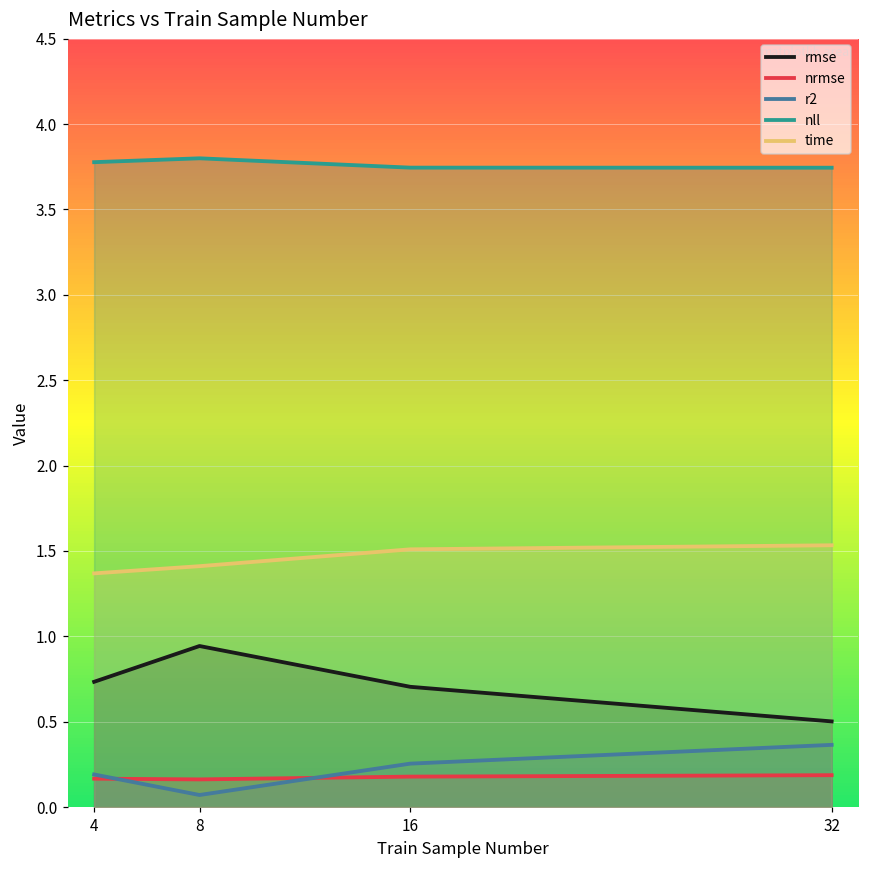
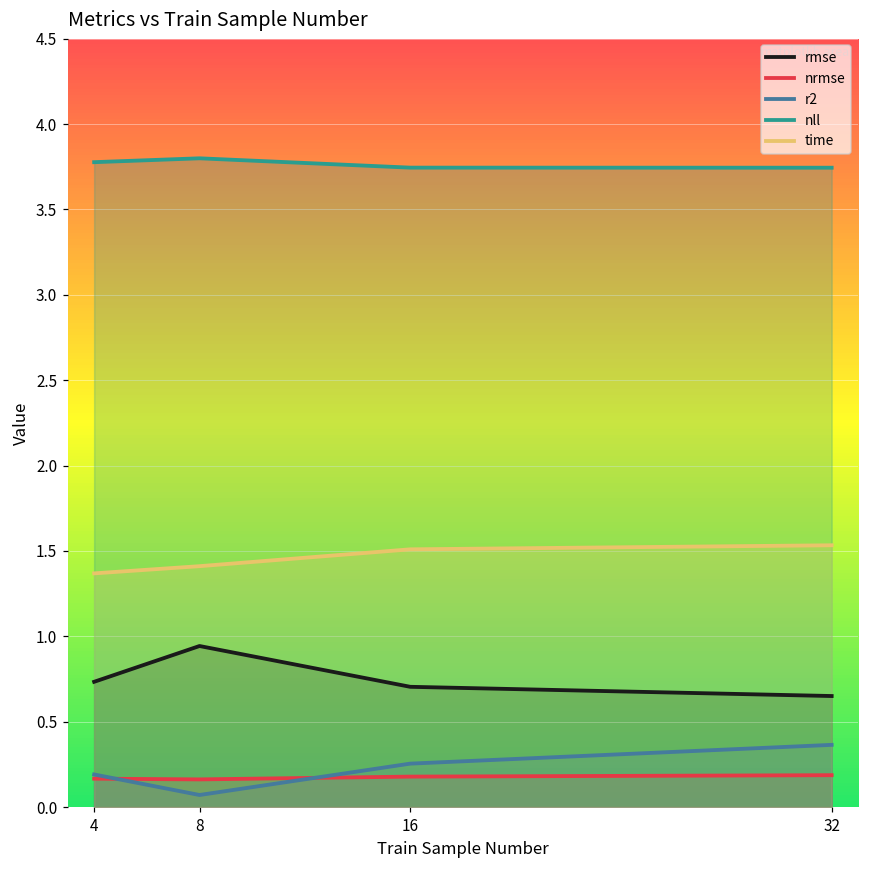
  {
    "rmse": {
      "4": 0.73,
      "8": 0.94,
      "16": 0.70,
-     "32": 0.50
+     "32": 0.65
    }
  }
